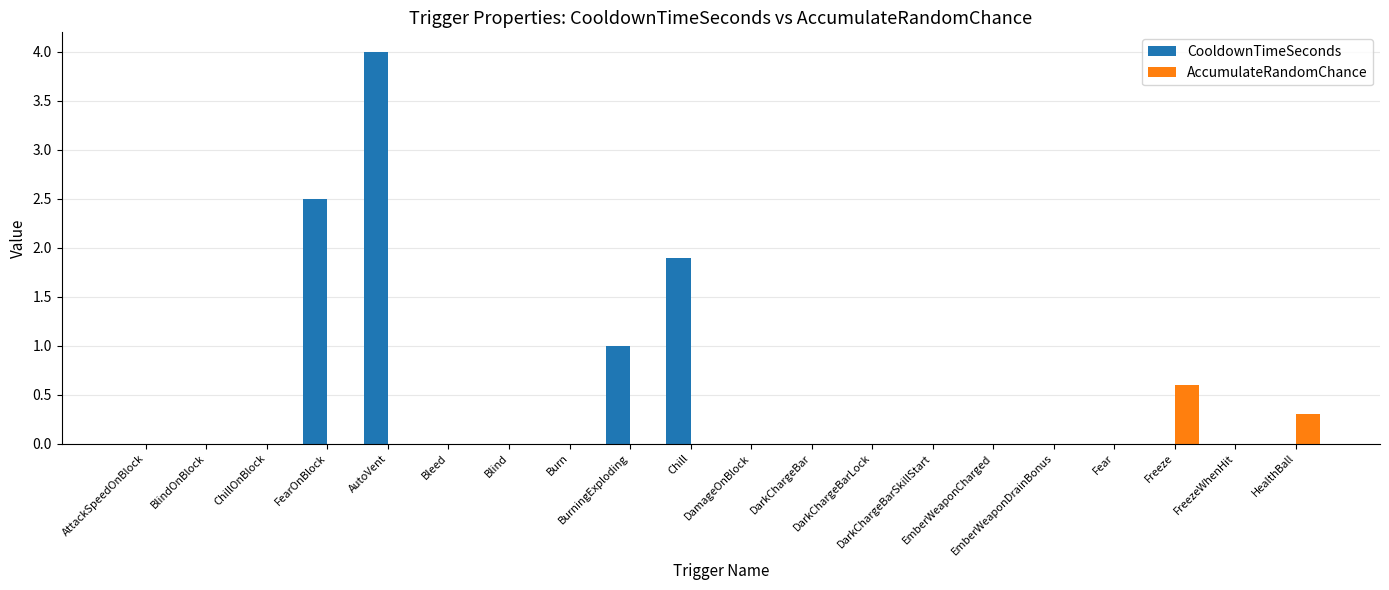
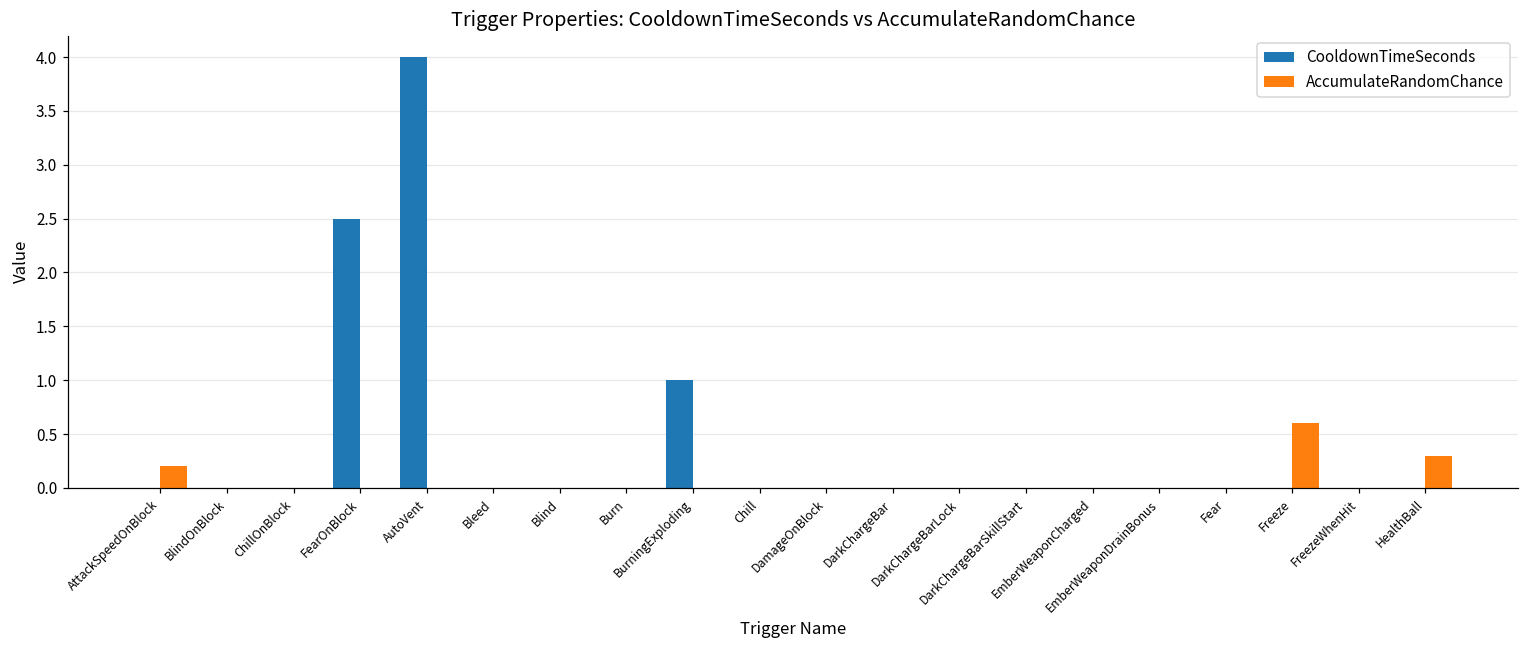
  {
    "CooldownTimeSeconds": {
      "AttackSpeedOnBlock": 0.0,
      "BlindOnBlock": 0.0,
      "ChillOnBlock": 0.0,
      "FearOnBlock": 2.5,
      "AutoVent": 4.0,
      "Bleed": 0.0,
      "Blind": 0.0,
      "Burn": 0.0,
      "BurningExploding": 1.0,
-     "Chill": 1.9,
+     "Chill": 0.0,
      "DamageOnBlock": 0.0,
      "DarkChargeBar": 0.0,
      "DarkChargeBarLock": 0.0,
      "DarkChargeBarSkillStart": 0.0,
      "EmberWeaponCharged": 0.0,
      "EmberWeaponDrainBonus": 0.0,
      "Fear": 0.0,
      "Freeze": 0.0,
      "FreezeWhenHit": 0.0,
      "HealthBall": 0.0
    },
    "AccumulateRandomChance": {
-     "AttackSpeedOnBlock": 0.0,
+     "AttackSpeedOnBlock": 0.2,
      "BlindOnBlock": 0.0,
      "ChillOnBlock": 0.0,
      "FearOnBlock": 0.0,
      "AutoVent": 0.0,
      "Bleed": 0.0,
      "Blind": 0.0,
      "Burn": 0.0,
      "BurningExploding": 0.0,
      "Chill": 0.0,
      "DamageOnBlock": 0.0,
      "DarkChargeBar": 0.0,
      "DarkChargeBarLock": 0.0,
      "DarkChargeBarSkillStart": 0.0,
      "EmberWeaponCharged": 0.0,
      "EmberWeaponDrainBonus": 0.0,
      "Fear": 0.0,
      "Freeze": 0.6,
      "FreezeWhenHit": 0.0,
      "HealthBall": 0.3
    }
  }
